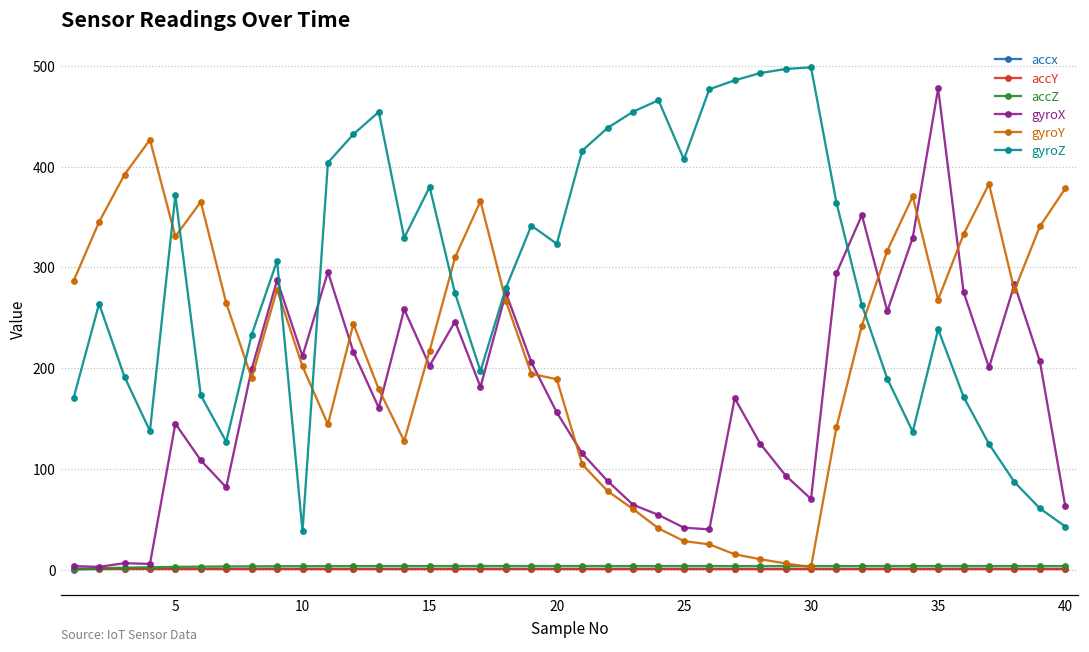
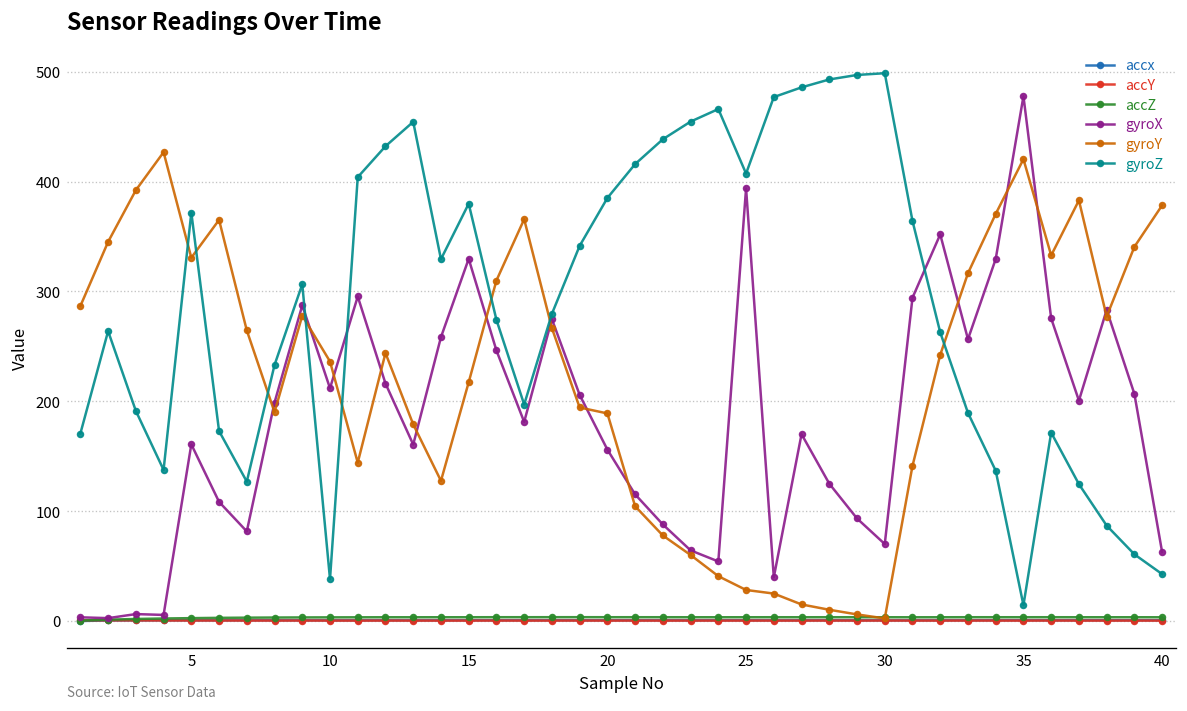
  {
    "accY": {
      "10": 0,
      "15": 0,
      "20": 0,
      "25": 0,
      "35": 0,
      "40": 0
    },
    "gyroX": {
-     "5": 140,
+     "5": 160,
      "10": 210,
-     "15": 200,
+     "15": 330,
      "20": 160,
-     "25": 40,
+     "25": 390,
      "30": 70,
      "35": 480,
      "40": 60
    },
    "gyroY": {
      "5": 330,
-     "10": 200,
+     "10": 240,
      "15": 220,
      "20": 190,
      "25": 30,
-     "35": 270,
+     "35": 420,
      "40": 380
    },
    "gyroZ": {
      "5": 370,
      "10": 40,
      "15": 380,
-     "20": 320,
+     "20": 390,
      "25": 410,
      "30": 500,
-     "35": 240,
+     "35": 10,
      "40": 40
    }
  }
